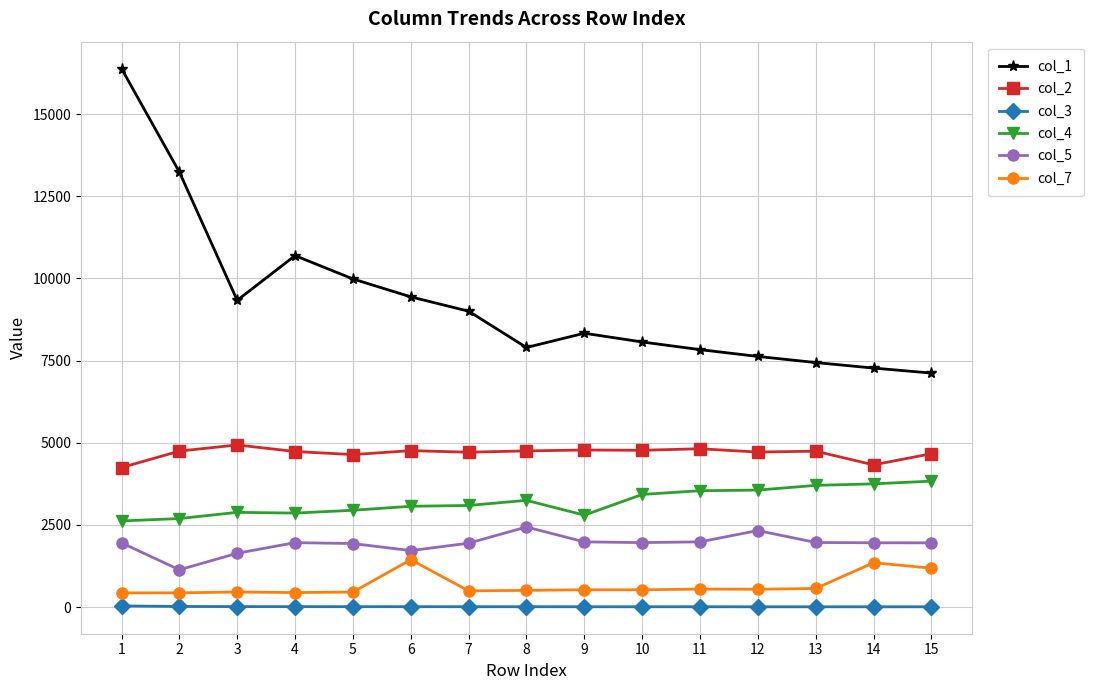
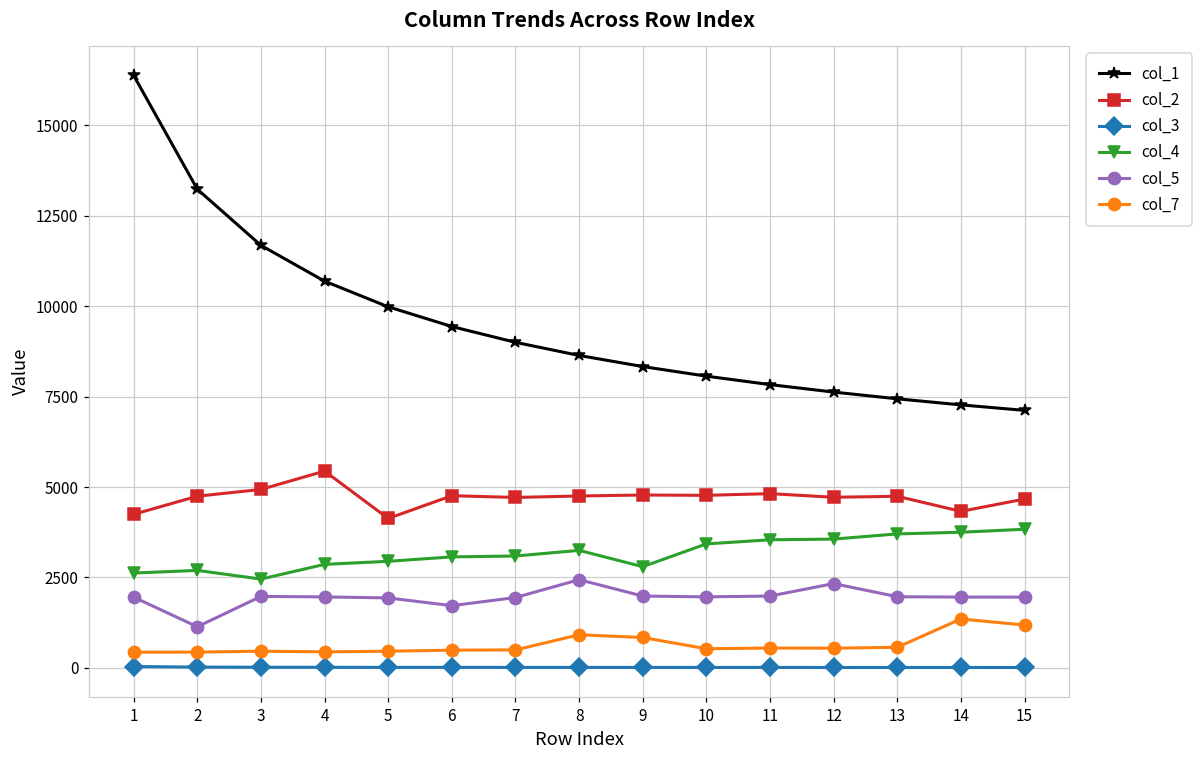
  {
    "col_1": {
      "1": 16400,
      "2": 13200,
-     "3": 9300,
+     "3": 11700,
      "4": 10700,
      "5": 10000,
      "6": 9400,
      "7": 9000,
-     "8": 7900,
+     "8": 8600,
      "9": 8300,
      "10": 8100,
      "11": 7800,
      "12": 7600,
      "13": 7400,
      "14": 7300,
      "15": 7100
    },
    "col_2": {
      "1": 4200,
      "2": 4700,
      "3": 4900,
-     "4": 4700,
-     "5": 4600,
+     "4": 5400,
+     "5": 4100,
      "6": 4800,
      "7": 4700,
      "8": 4800,
      "9": 4800,
      "10": 4800,
      "11": 4800,
      "12": 4700,
      "13": 4700,
      "14": 4300,
      "15": 4700
    },
    "col_3": {
      "1": 0,
      "2": 0,
      "3": 0,
      "4": 0,
      "5": 0,
      "6": 0,
      "7": 0,
      "8": 0,
      "9": 0,
      "10": 0,
      "11": 0,
      "12": 0,
      "13": 0,
      "14": 0,
      "15": 0
    },
    "col_4": {
      "1": 2600,
      "2": 2700,
-     "3": 2900,
+     "3": 2500,
      "4": 2900,
      "5": 2900,
      "6": 3100,
      "7": 3100,
      "8": 3200,
      "9": 2800,
      "10": 3400,
      "11": 3500,
      "12": 3600,
      "13": 3700,
      "14": 3800,
      "15": 3800
    },
    "col_5": {
      "1": 2000,
      "2": 1100,
-     "3": 1600,
+     "3": 2000,
      "4": 2000,
      "5": 1900,
      "6": 1700,
      "7": 1900,
      "8": 2400,
      "9": 2000,
      "10": 2000,
      "11": 2000,
      "12": 2300,
      "13": 2000,
      "14": 2000,
      "15": 2000
    },
    "col_7": {
      "1": 400,
      "2": 400,
      "3": 500,
      "4": 400,
      "5": 500,
-     "6": 1400,
+     "6": 500,
      "7": 500,
-     "8": 500,
-     "9": 500,
+     "8": 900,
+     "9": 800,
      "10": 500,
      "11": 500,
      "12": 500,
      "13": 600,
      "14": 1400,
      "15": 1200
    }
  }
